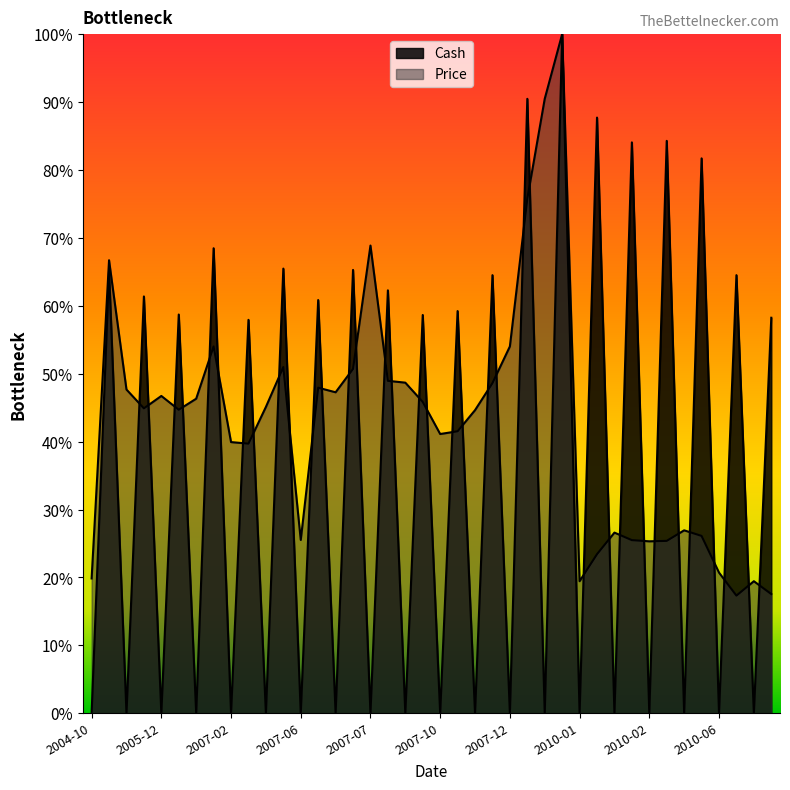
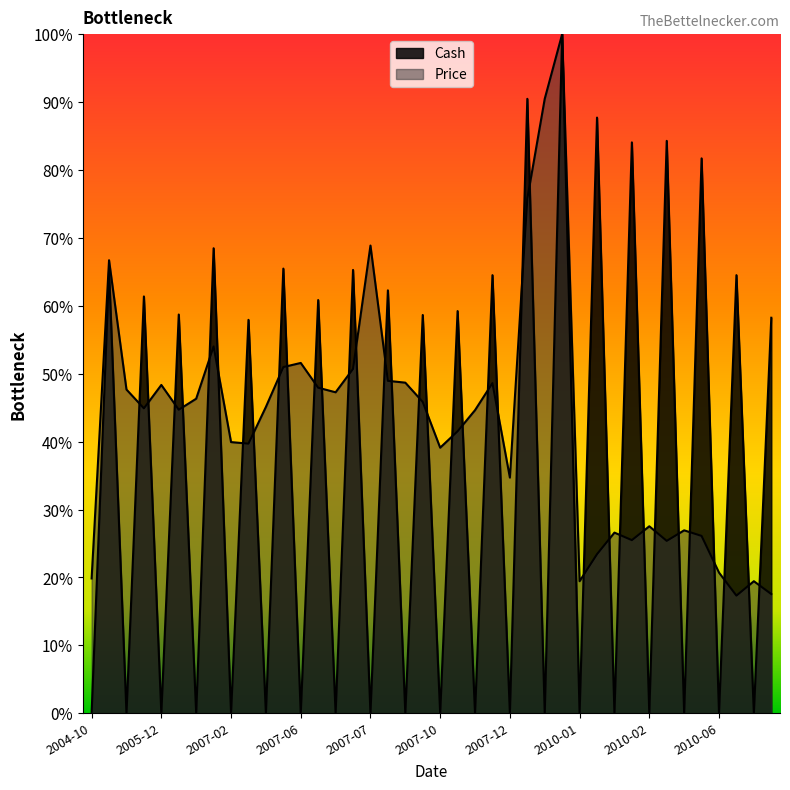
  {
    "Cash": {
      "2004-10": "0%",
      "2005-12": "0%",
      "2007-02": "0%",
      "2007-06": "0%",
      "2007-07": "0%",
      "2007-10": "0%",
      "2007-12": "0%",
      "2010-01": "0%",
      "2010-02": "0%",
      "2010-06": "0%"
    },
    "Price": {
      "2004-10": "20%",
-     "2005-12": "47%",
+     "2005-12": "48%",
      "2007-02": "40%",
-     "2007-06": "26%",
+     "2007-06": "52%",
      "2007-07": "69%",
-     "2007-10": "41%",
-     "2007-12": "54%",
+     "2007-10": "39%",
+     "2007-12": "35%",
      "2010-01": "19%",
-     "2010-02": "25%",
+     "2010-02": "28%",
      "2010-06": "21%"
    }
  }
